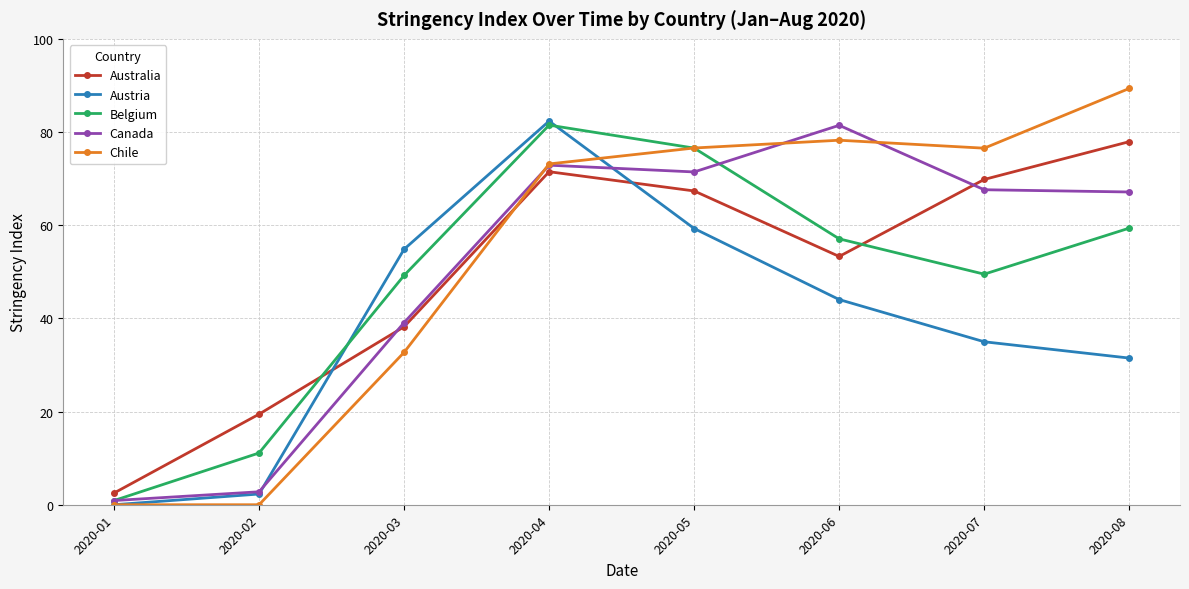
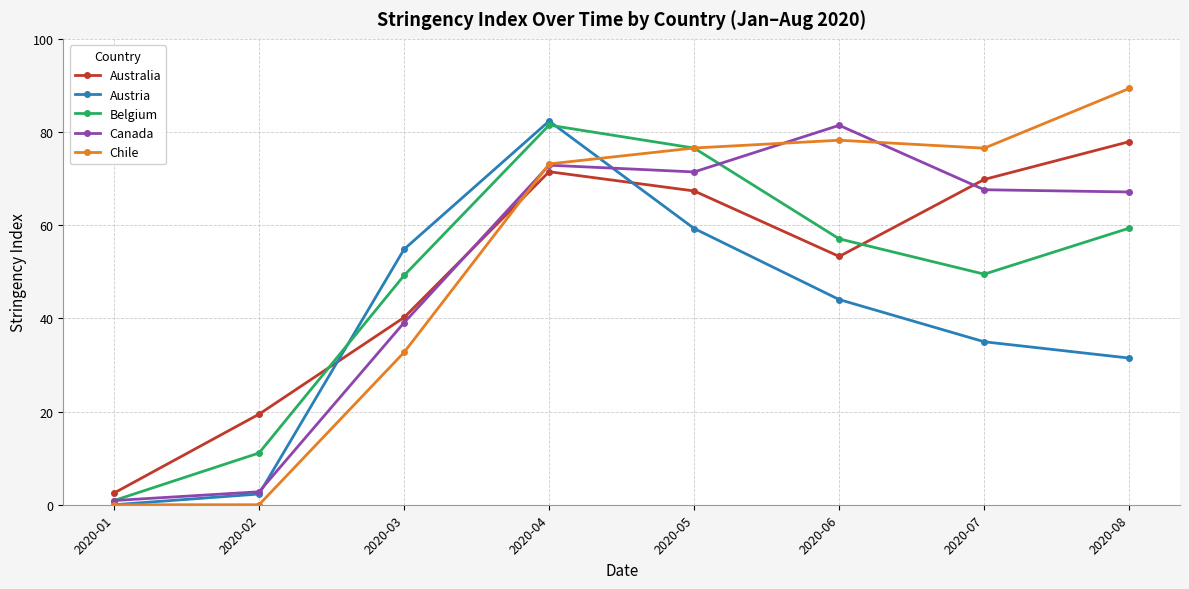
  {
    "Australia": {
      "2020-01": 3,
      "2020-02": 19,
-     "2020-03": 38,
+     "2020-03": 40,
      "2020-04": 71,
      "2020-05": 67,
      "2020-06": 53,
      "2020-07": 70,
      "2020-08": 78
    },
    "Austria": {
      "2020-03": 55,
      "2020-04": 82,
      "2020-05": 59,
      "2020-06": 44,
      "2020-07": 35,
      "2020-08": 31
    },
    "Belgium": {
      "2020-02": 11,
      "2020-03": 49,
      "2020-04": 81,
      "2020-06": 57,
      "2020-07": 49,
      "2020-08": 59
    },
    "Canada": {
      "2020-03": 39,
      "2020-05": 71,
      "2020-06": 81,
      "2020-07": 68,
      "2020-08": 67
    },
    "Chile": {
      "2020-02": 0,
      "2020-03": 33,
      "2020-06": 78,
      "2020-07": 77,
      "2020-08": 89
    }
  }
